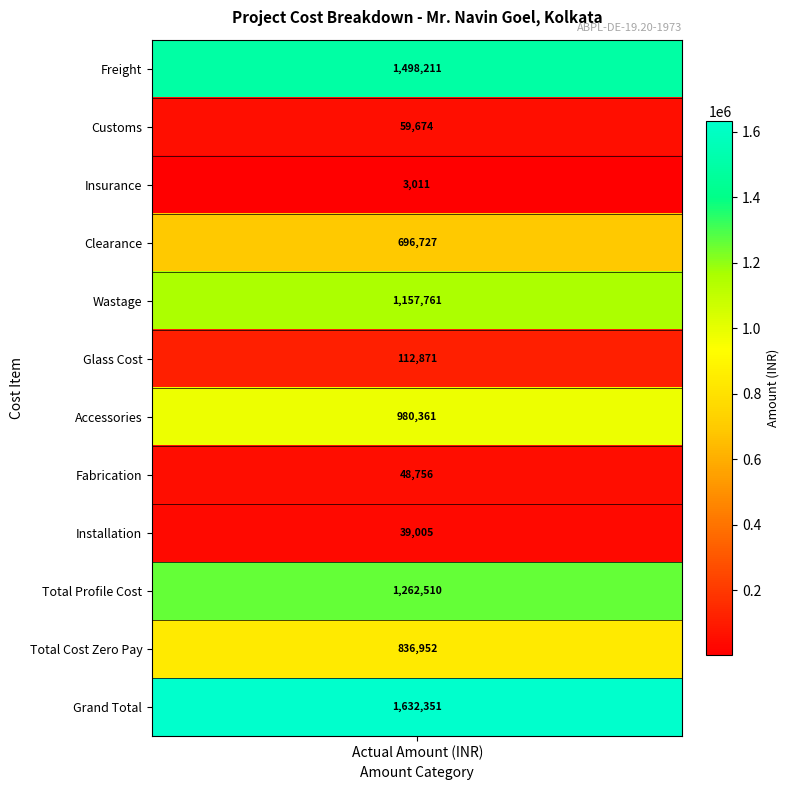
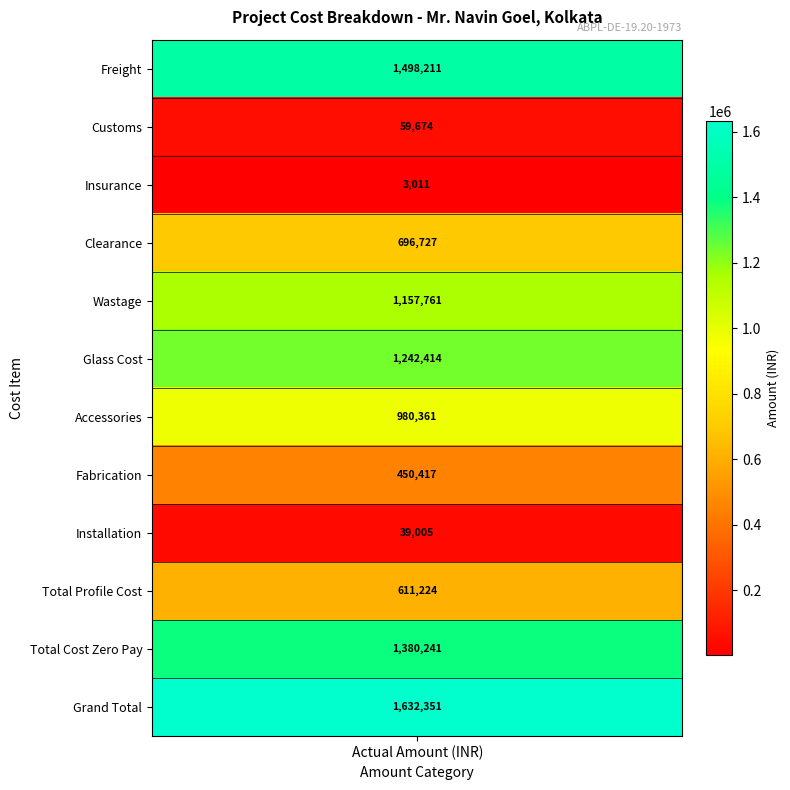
  {
    "Freight": {
      "Actual Amount (INR)": "1,498,211"
    },
    "Customs": {
      "Actual Amount (INR)": "59,674"
    },
    "Insurance": {
      "Actual Amount (INR)": "3,011"
    },
    "Clearance": {
      "Actual Amount (INR)": "696,727"
    },
    "Wastage": {
      "Actual Amount (INR)": "1,157,761"
    },
    "Glass Cost": {
-     "Actual Amount (INR)": "112,871"
+     "Actual Amount (INR)": "1,242,414"
    },
    "Accessories": {
      "Actual Amount (INR)": "980,361"
    },
    "Fabrication": {
-     "Actual Amount (INR)": "48,756"
+     "Actual Amount (INR)": "450,417"
    },
    "Installation": {
      "Actual Amount (INR)": "39,005"
    },
    "Total Profile Cost": {
-     "Actual Amount (INR)": "1,262,510"
+     "Actual Amount (INR)": "611,224"
    },
    "Total Cost Zero Pay": {
-     "Actual Amount (INR)": "836,952"
+     "Actual Amount (INR)": "1,380,241"
    },
    "Grand Total": {
      "Actual Amount (INR)": "1,632,351"
    }
  }
